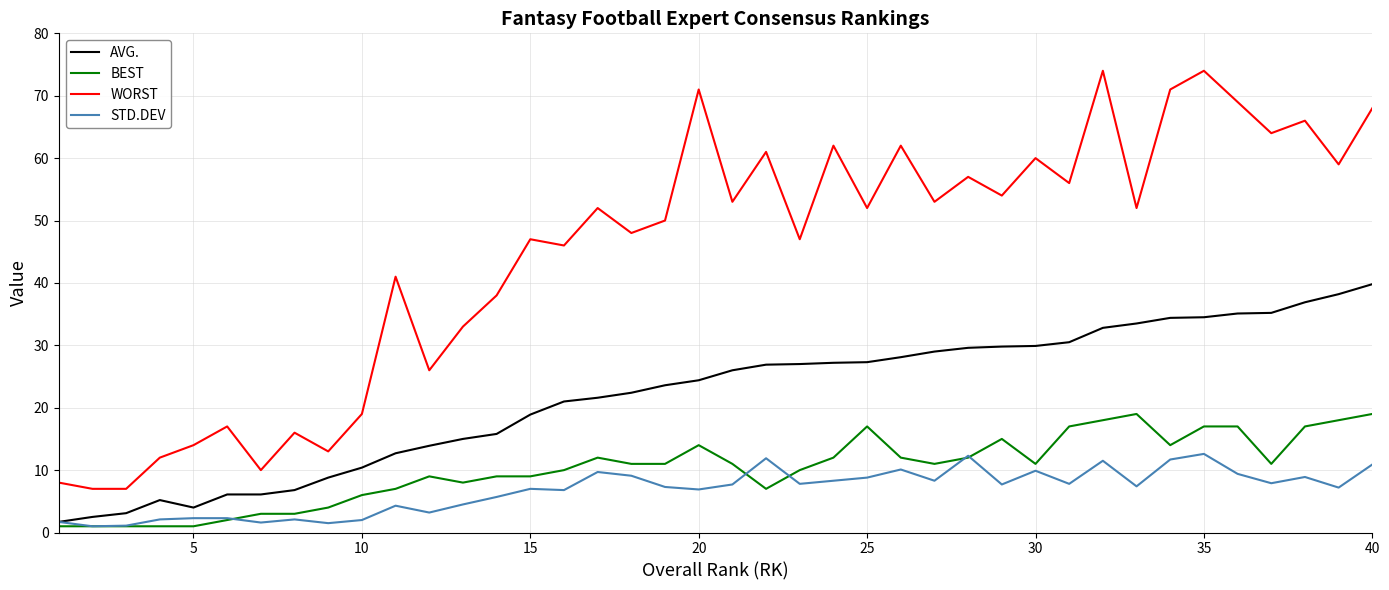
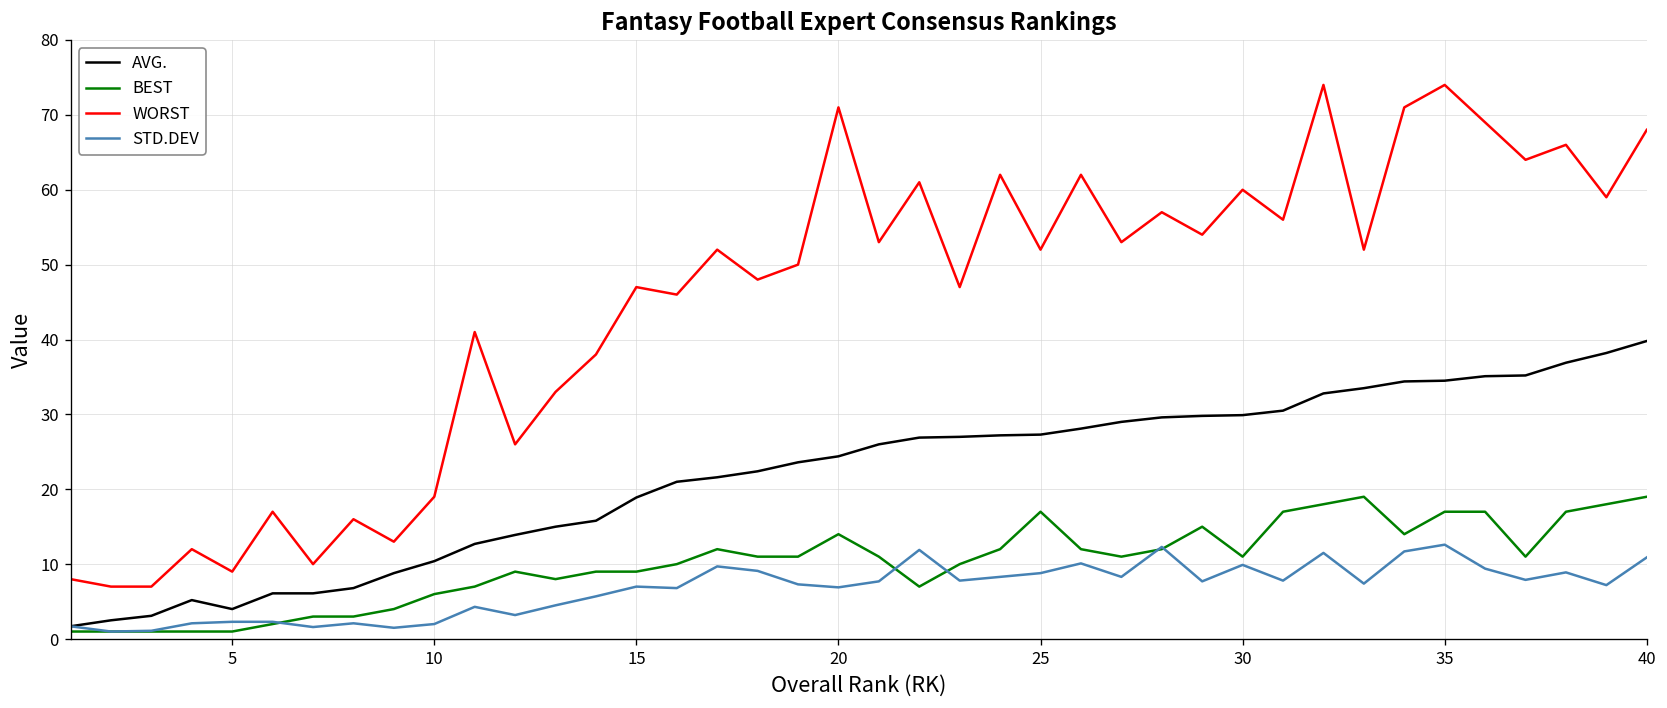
  {
    "AVG.": {
      "5": 4,
      "10": 10,
      "15": 19,
      "20": 24,
      "25": 27,
      "30": 30,
      "35": 35,
      "40": 40
    },
    "BEST": {
      "5": 1,
      "10": 6,
      "15": 9,
      "20": 14,
      "25": 17,
      "30": 11,
      "35": 17,
      "40": 19
    },
    "WORST": {
-     "5": 14,
+     "5": 9,
      "10": 19,
      "15": 47,
      "20": 71,
      "25": 52,
      "30": 60,
      "35": 74,
      "40": 68
    },
    "STD.DEV": {
      "5": 2,
      "10": 2,
      "15": 7,
      "20": 7,
      "25": 9,
      "30": 10,
      "35": 13,
      "40": 11
    }
  }
